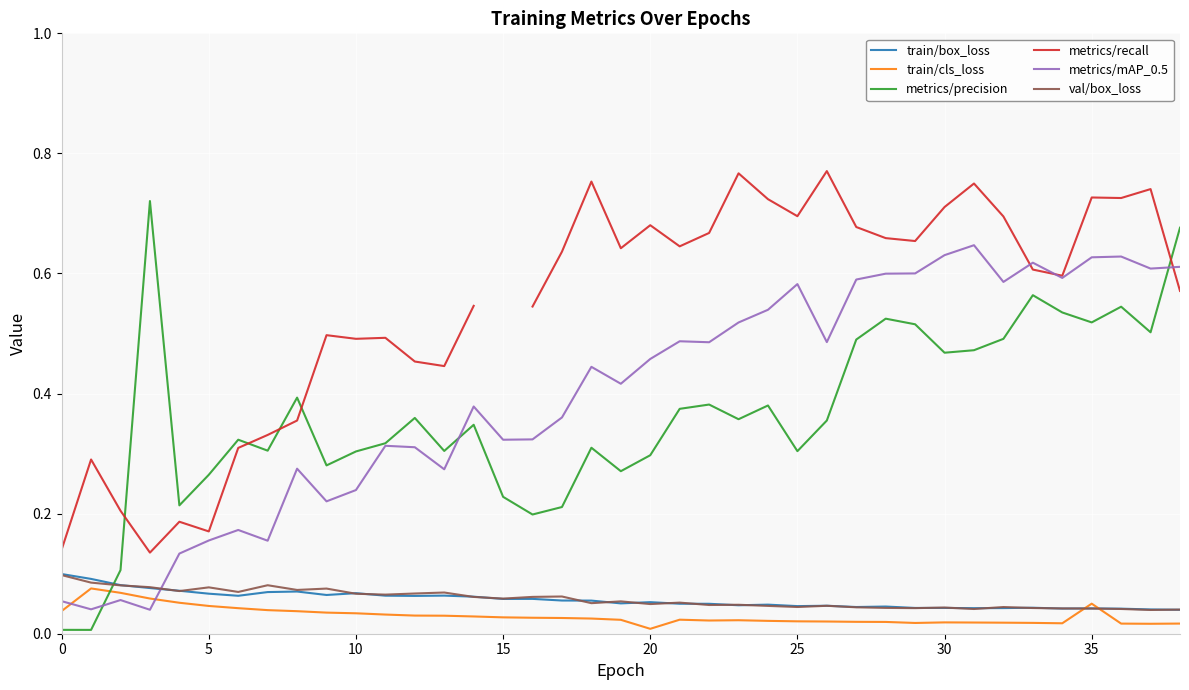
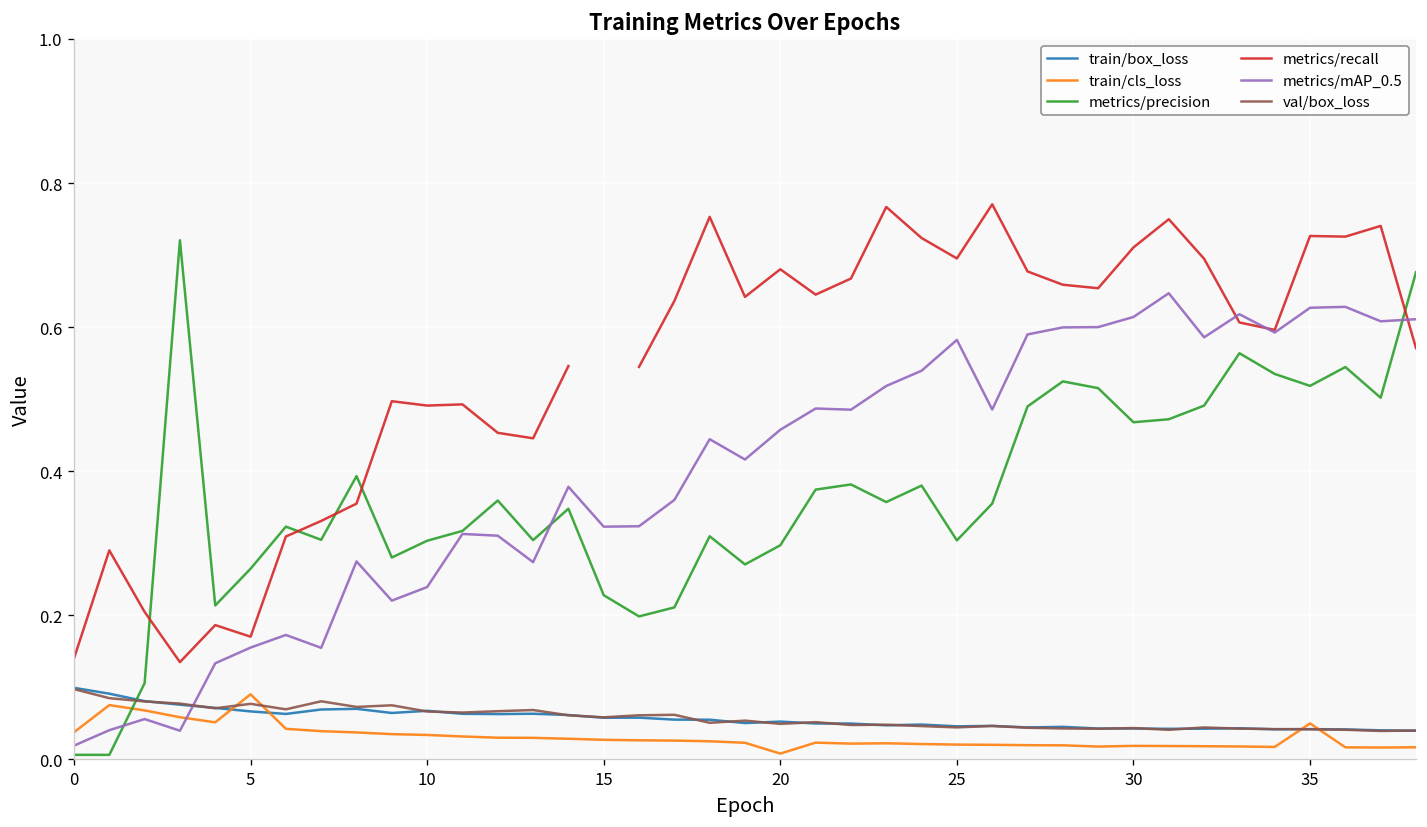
  {
    "train/box_loss": {
      "5": 0.07
    },
    "train/cls_loss": {
      "0": 0.04,
-     "5": 0.05,
+     "5": 0.09,
      "10": 0.03,
      "15": 0.03,
      "20": 0.01,
      "25": 0.02,
      "30": 0.02,
      "35": 0.05
    },
    "metrics/precision": {
      "0": 0.01,
      "5": 0.26,
      "10": 0.30,
      "15": 0.23,
      "20": 0.30,
      "25": 0.30,
      "30": 0.47,
      "35": 0.52
    },
    "metrics/recall": {
      "0": 0.14,
      "5": 0.17,
      "10": 0.49,
      "20": 0.68,
      "25": 0.70,
      "30": 0.71,
      "35": 0.73
    },
    "metrics/mAP_0.5": {
-     "0": 0.05,
+     "0": 0.02,
      "5": 0.16,
      "10": 0.24,
      "15": 0.32,
      "20": 0.46,
      "25": 0.58,
-     "30": 0.63,
+     "30": 0.61,
      "35": 0.63
    },
    "val/box_loss": {
      "5": 0.08
    }
  }
